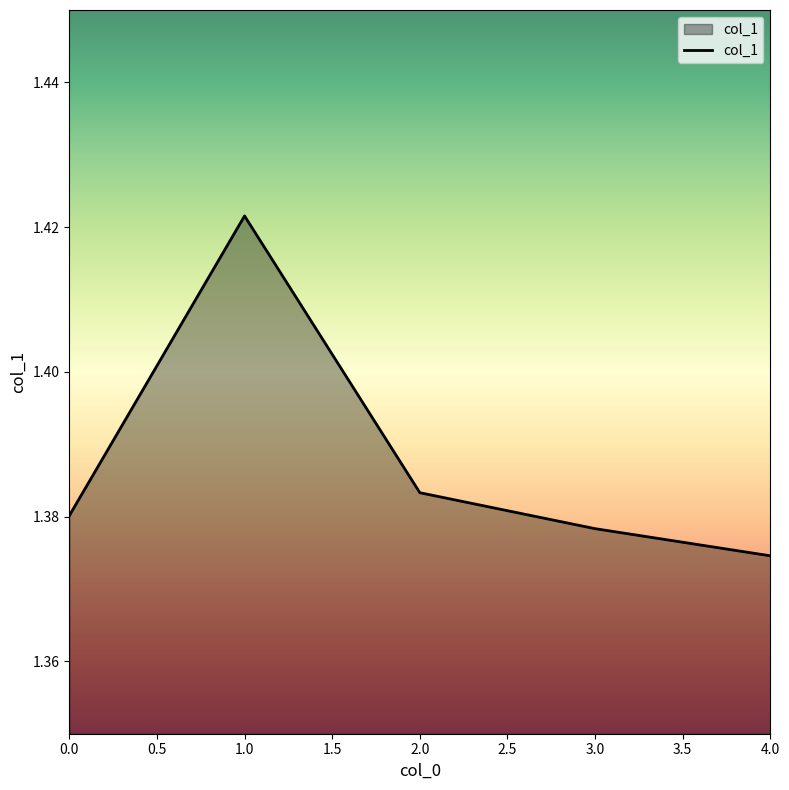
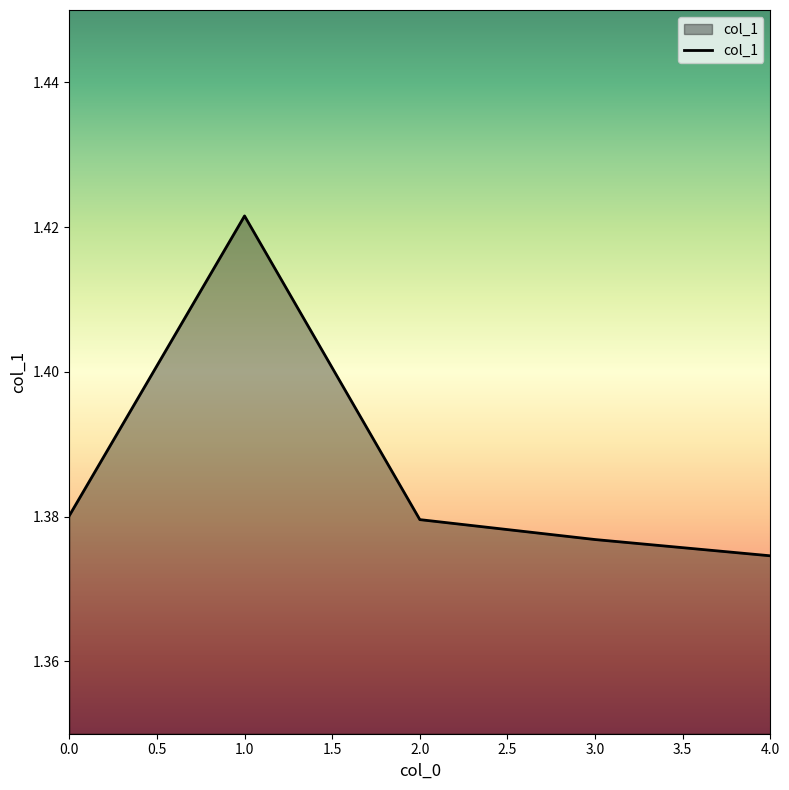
  {
    "0.0": 1.380,
    "1.0": 1.422,
-   "2.0": 1.383,
-   "3.0": 1.378,
+   "2.0": 1.380,
+   "3.0": 1.377,
    "4.0": 1.375
  }
